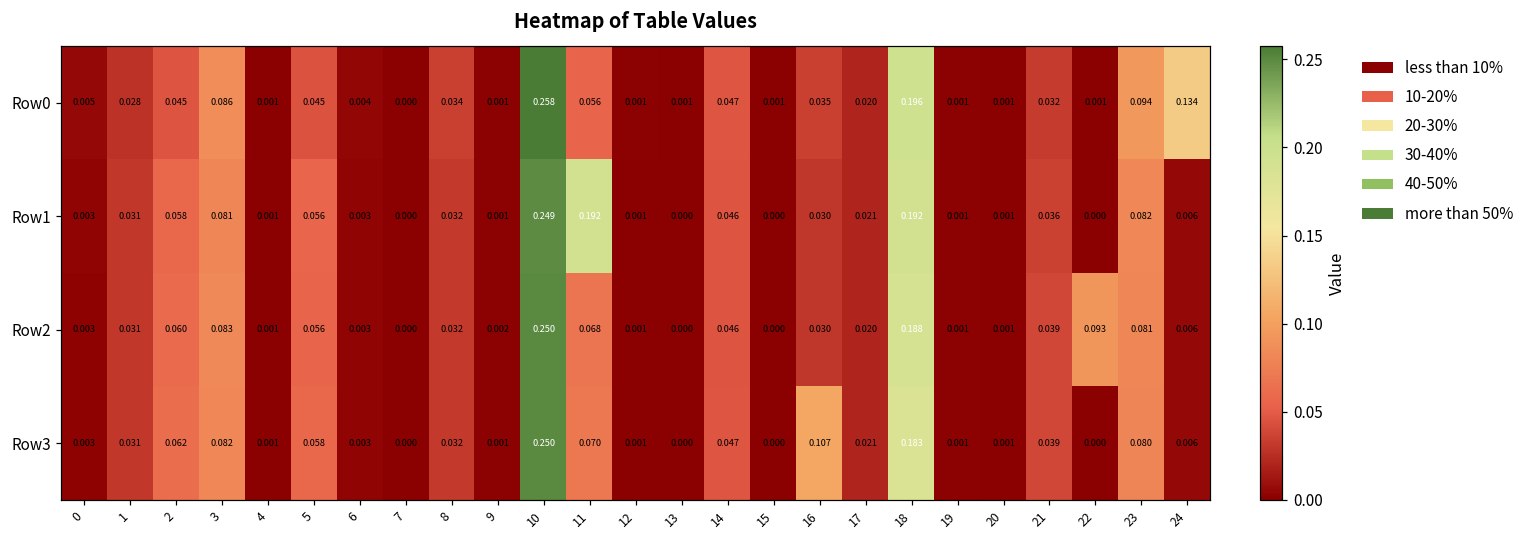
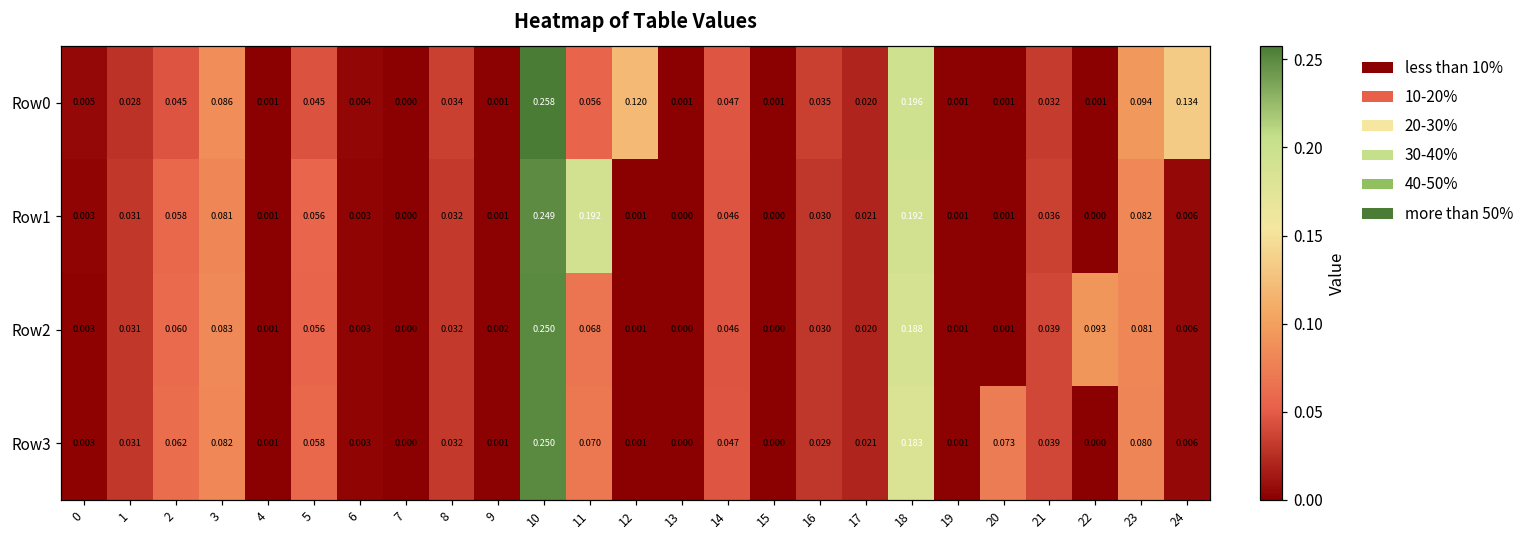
  {
    "Row0": {
      "0": 0.005,
      "1": 0.028,
      "2": 0.045,
      "3": 0.086,
      "4": 0.001,
      "5": 0.045,
      "6": 0.004,
      "7": 0.000,
      "8": 0.034,
      "9": 0.001,
      "10": 0.258,
      "11": 0.056,
-     "12": 0.001,
+     "12": 0.120,
      "13": 0.001,
      "14": 0.047,
      "15": 0.001,
      "16": 0.035,
      "17": 0.020,
      "18": 0.196,
      "19": 0.001,
      "20": 0.001,
      "21": 0.032,
      "22": 0.001,
      "23": 0.094,
      "24": 0.134
    },
    "Row1": {
      "0": 0.003,
      "1": 0.031,
      "2": 0.058,
      "3": 0.081,
      "4": 0.001,
      "5": 0.056,
      "6": 0.003,
      "7": 0.000,
      "8": 0.032,
      "9": 0.001,
      "10": 0.249,
      "11": 0.192,
      "12": 0.001,
      "13": 0.000,
      "14": 0.046,
      "15": 0.000,
      "16": 0.030,
      "17": 0.021,
      "18": 0.192,
      "19": 0.001,
      "20": 0.001,
      "21": 0.036,
      "22": 0.000,
      "23": 0.082,
      "24": 0.006
    },
    "Row2": {
      "0": 0.003,
      "1": 0.031,
      "2": 0.060,
      "3": 0.083,
      "4": 0.001,
      "5": 0.056,
      "6": 0.003,
      "7": 0.000,
      "8": 0.032,
      "9": 0.002,
      "10": 0.250,
      "11": 0.068,
      "12": 0.001,
      "13": 0.000,
      "14": 0.046,
      "15": 0.000,
      "16": 0.030,
      "17": 0.020,
      "18": 0.188,
      "19": 0.001,
      "20": 0.001,
      "21": 0.039,
      "22": 0.093,
      "23": 0.081,
      "24": 0.006
    },
    "Row3": {
      "0": 0.003,
      "1": 0.031,
      "2": 0.062,
      "3": 0.082,
      "4": 0.001,
      "5": 0.058,
      "6": 0.003,
      "7": 0.000,
      "8": 0.032,
      "9": 0.001,
      "10": 0.250,
      "11": 0.070,
      "12": 0.001,
      "13": 0.000,
      "14": 0.047,
      "15": 0.000,
-     "16": 0.107,
+     "16": 0.029,
      "17": 0.021,
      "18": 0.183,
      "19": 0.001,
-     "20": 0.001,
+     "20": 0.073,
      "21": 0.039,
      "22": 0.000,
      "23": 0.080,
      "24": 0.006
    }
  }
